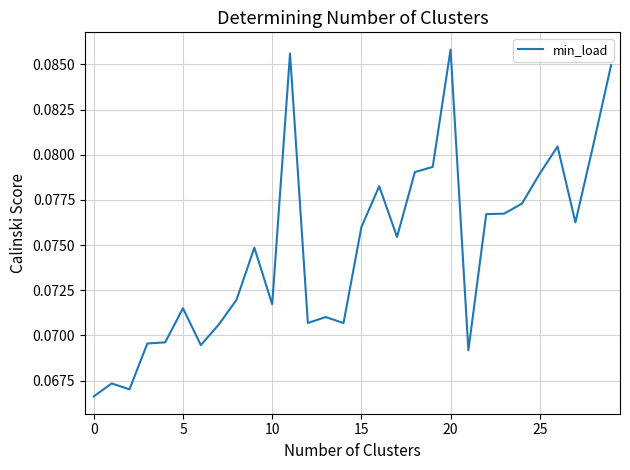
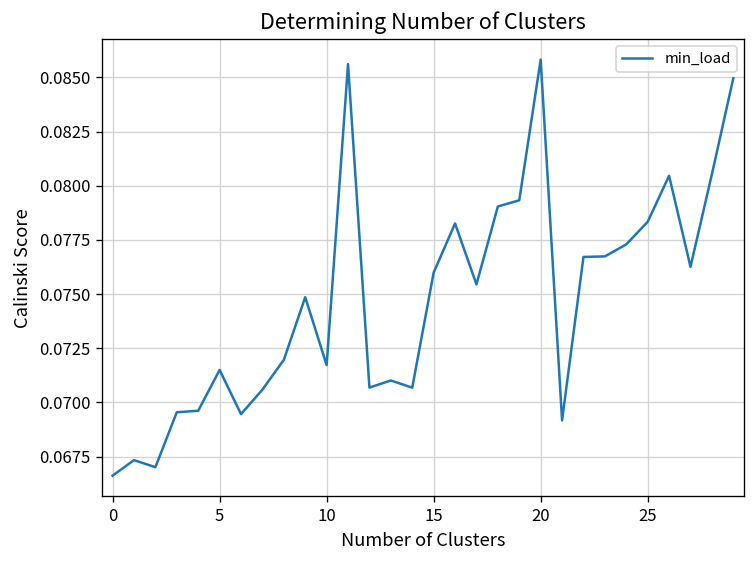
  {
    "0": 0.0666,
    "5": 0.0715,
    "10": 0.0717,
    "15": 0.0760,
    "20": 0.0858,
-   "25": 0.0789
+   "25": 0.0783
  }
